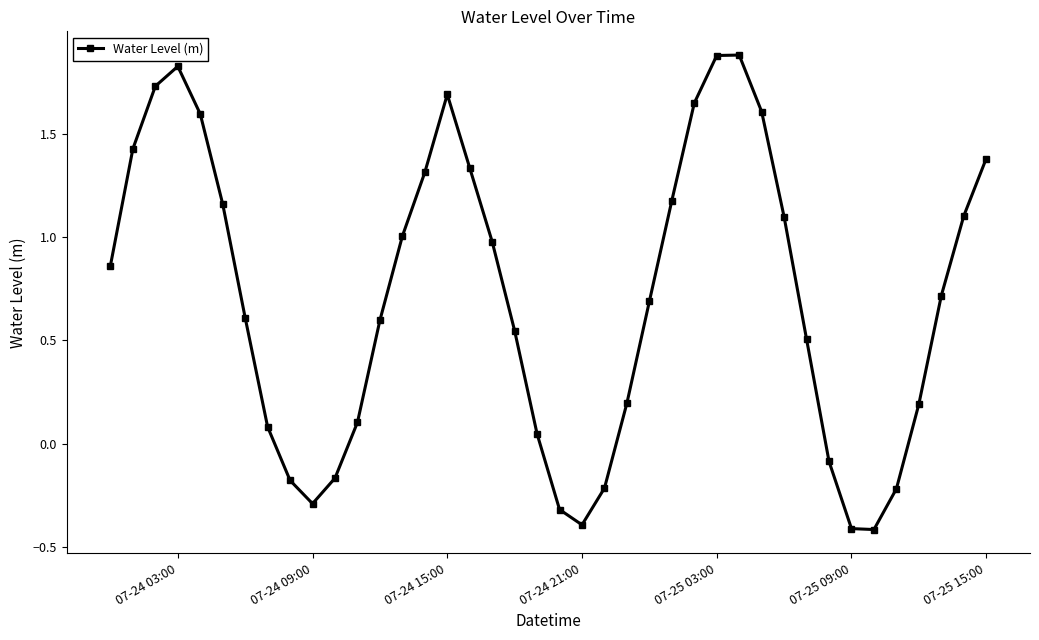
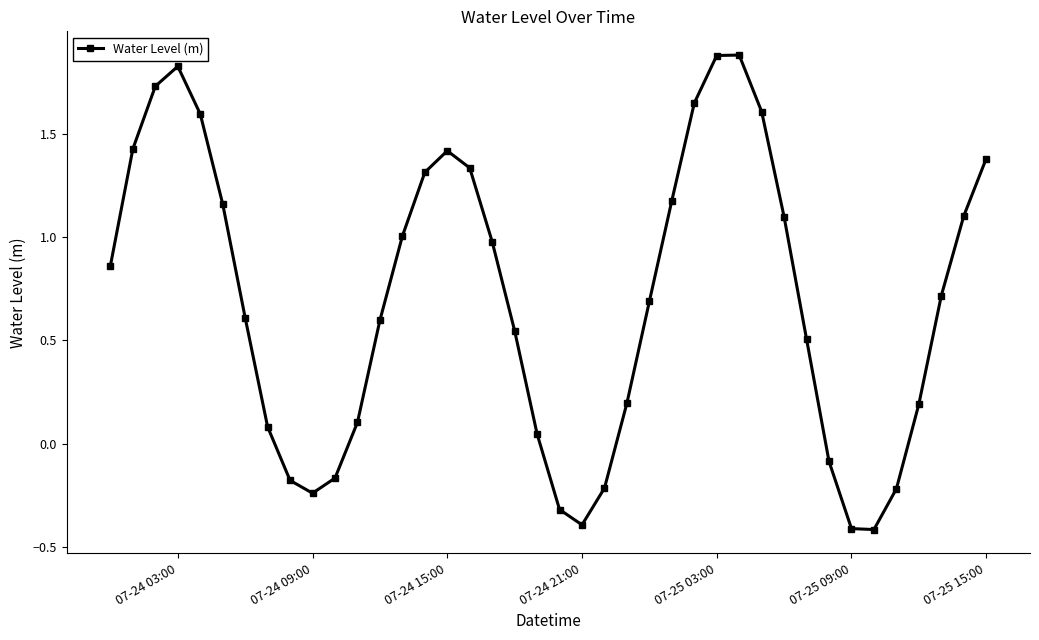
  {
    "07-24 03:00": 1.82,
-   "07-24 09:00": -0.29,
-   "07-24 15:00": 1.69,
+   "07-24 09:00": -0.24,
+   "07-24 15:00": 1.42,
    "07-24 21:00": -0.39,
    "07-25 03:00": 1.88,
    "07-25 09:00": -0.41,
    "07-25 15:00": 1.38
  }
